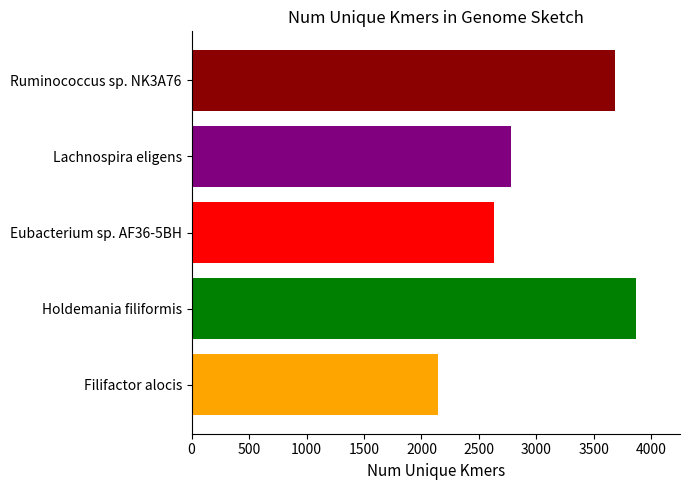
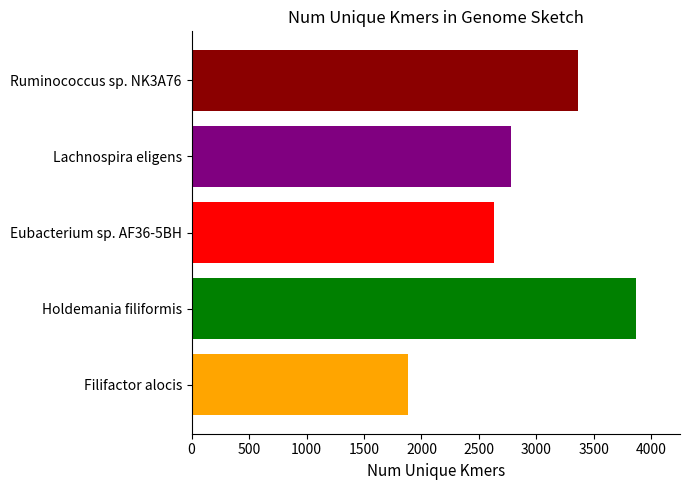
  {
-   "Ruminococcus sp. NK3A76": 3680,
+   "Ruminococcus sp. NK3A76": 3360,
    "Lachnospira eligens": 2780,
    "Eubacterium sp. AF36-5BH": 2640,
    "Holdemania filiformis": 3860,
-   "Filifactor alocis": 2140
+   "Filifactor alocis": 1880
  }
